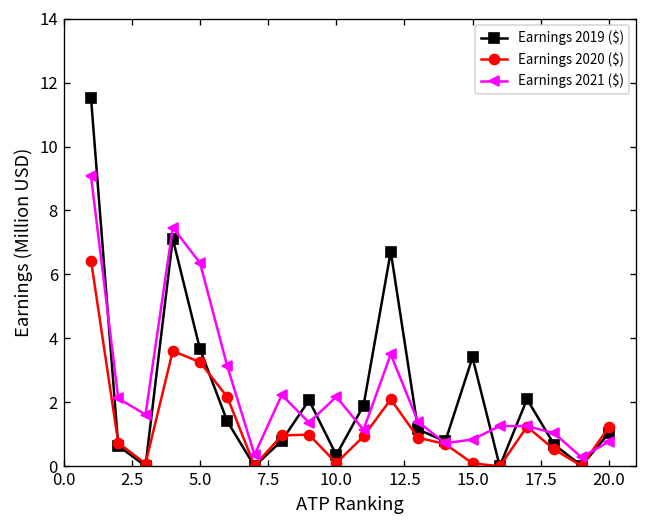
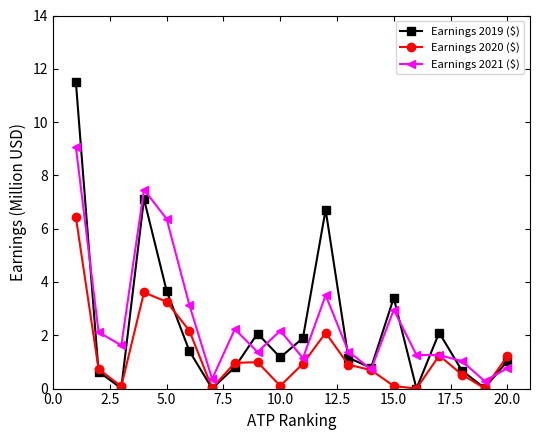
  {
    "Earnings 2019 ($)": {
      "5.0": 3.7,
-     "10.0": 0.4,
+     "10.0": 1.2,
      "15.0": 3.4,
      "20.0": 1.0
    },
    "Earnings 2020 ($)": {
      "5.0": 3.3,
      "10.0": 0.1,
      "15.0": 0.1,
      "20.0": 1.2
    },
    "Earnings 2021 ($)": {
      "5.0": 6.4,
      "10.0": 2.2,
-     "15.0": 0.8,
+     "15.0": 3.0,
      "20.0": 0.8
    }
  }
